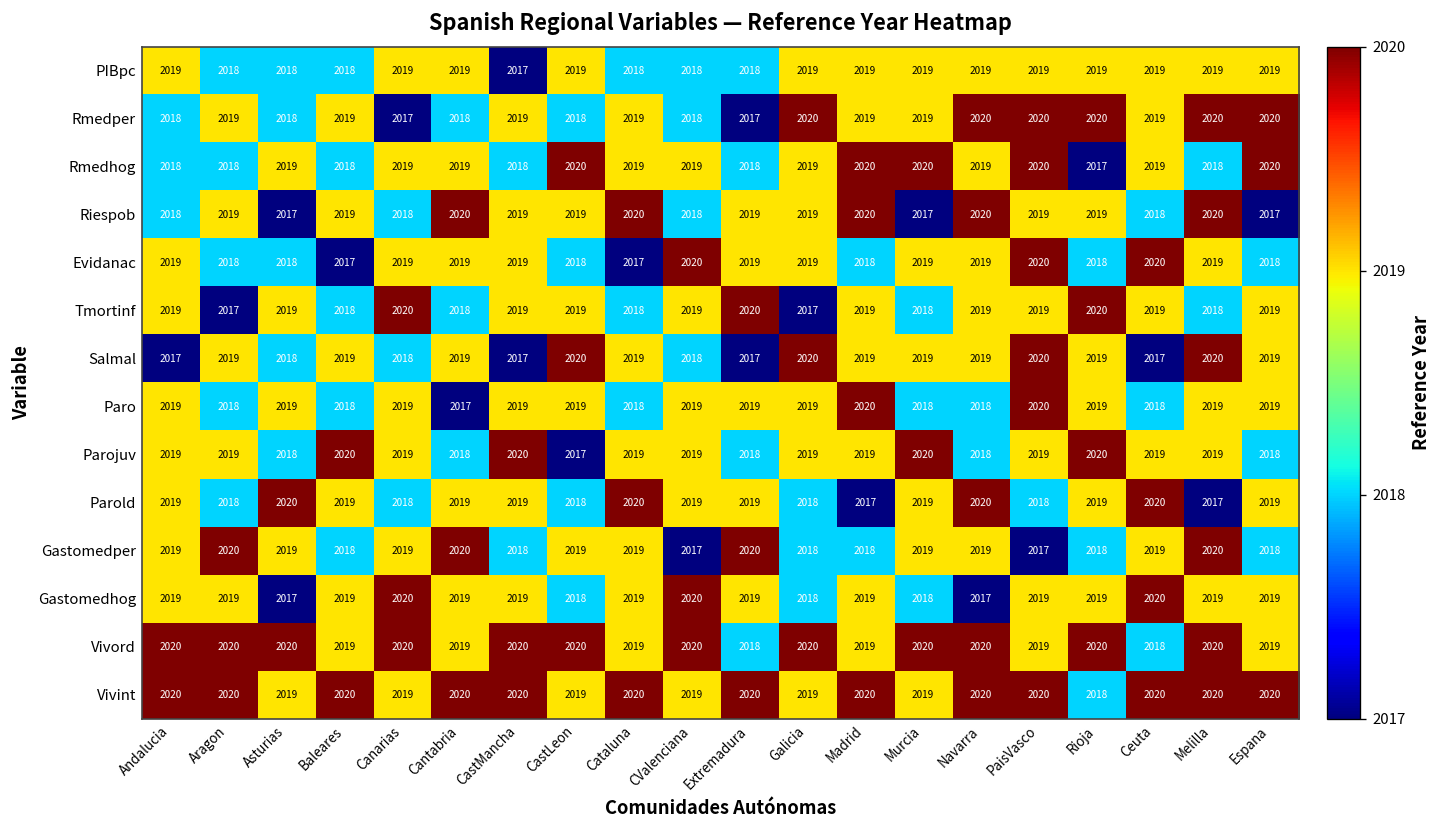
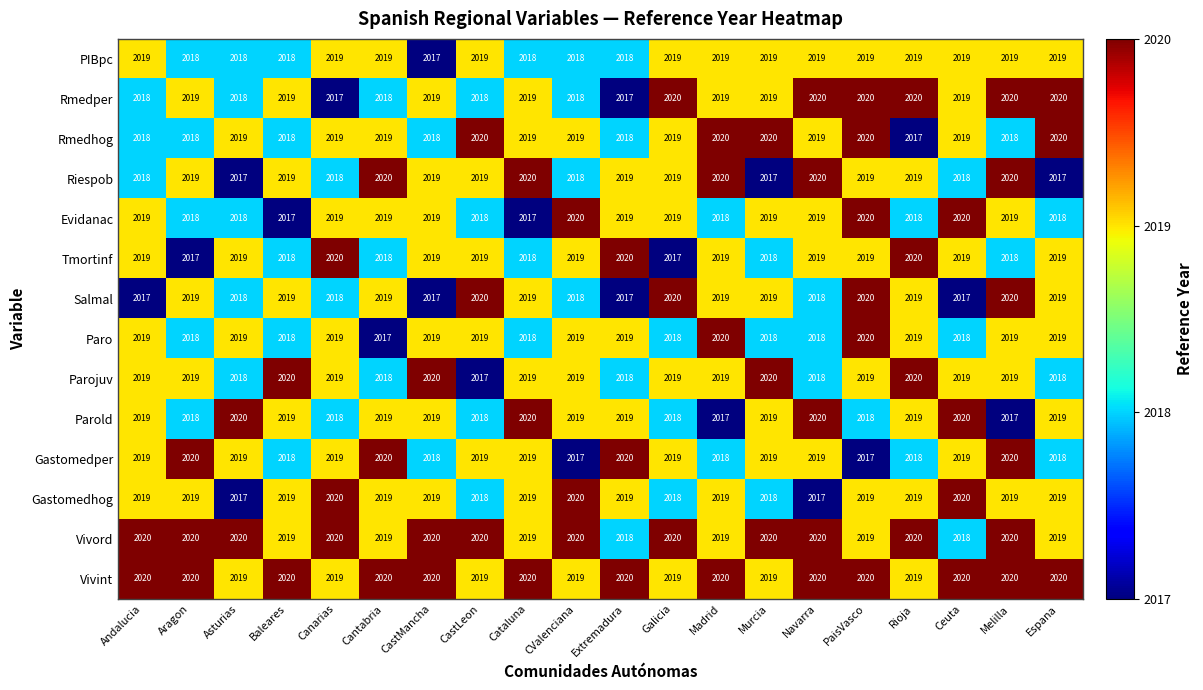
  {
    "Salmal": {
      "Andalucia": 2017,
      "Aragon": 2019,
      "Asturias": 2018,
      "Baleares": 2019,
      "Canarias": 2018,
      "Cantabria": 2019,
      "CastMancha": 2017,
      "CastLeon": 2020,
      "Cataluna": 2019,
      "CValenciana": 2018,
      "Extremadura": 2017,
      "Galicia": 2020,
      "Madrid": 2019,
      "Murcia": 2019,
-     "Navarra": 2019,
+     "Navarra": 2018,
      "PaisVasco": 2020,
      "Rioja": 2019,
      "Ceuta": 2017,
      "Melilla": 2020,
      "Espana": 2019
    },
    "Paro": {
      "Andalucia": 2019,
      "Aragon": 2018,
      "Asturias": 2019,
      "Baleares": 2018,
      "Canarias": 2019,
      "Cantabria": 2017,
      "CastMancha": 2019,
      "CastLeon": 2019,
      "Cataluna": 2018,
      "CValenciana": 2019,
      "Extremadura": 2019,
-     "Galicia": 2019,
+     "Galicia": 2018,
      "Madrid": 2020,
      "Murcia": 2018,
      "Navarra": 2018,
      "PaisVasco": 2020,
      "Rioja": 2019,
      "Ceuta": 2018,
      "Melilla": 2019,
      "Espana": 2019
    },
    "Gastomedper": {
      "Andalucia": 2019,
      "Aragon": 2020,
      "Asturias": 2019,
      "Baleares": 2018,
      "Canarias": 2019,
      "Cantabria": 2020,
      "CastMancha": 2018,
      "CastLeon": 2019,
      "Cataluna": 2019,
      "CValenciana": 2017,
      "Extremadura": 2020,
-     "Galicia": 2018,
+     "Galicia": 2019,
      "Madrid": 2018,
      "Murcia": 2019,
      "Navarra": 2019,
      "PaisVasco": 2017,
      "Rioja": 2018,
      "Ceuta": 2019,
      "Melilla": 2020,
      "Espana": 2018
    },
    "Vivint": {
      "Andalucia": 2020,
      "Aragon": 2020,
      "Asturias": 2019,
      "Baleares": 2020,
      "Canarias": 2019,
      "Cantabria": 2020,
      "CastMancha": 2020,
      "CastLeon": 2019,
      "Cataluna": 2020,
      "CValenciana": 2019,
      "Extremadura": 2020,
      "Galicia": 2019,
      "Madrid": 2020,
      "Murcia": 2019,
      "Navarra": 2020,
      "PaisVasco": 2020,
-     "Rioja": 2018,
+     "Rioja": 2019,
      "Ceuta": 2020,
      "Melilla": 2020,
      "Espana": 2020
    }
  }
